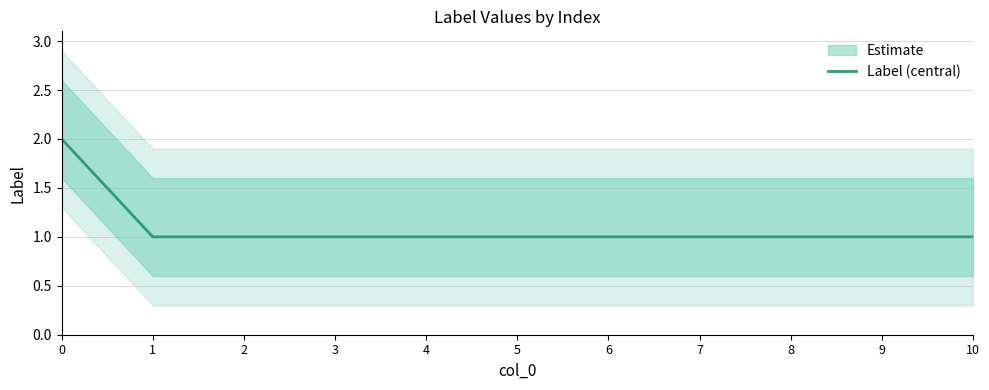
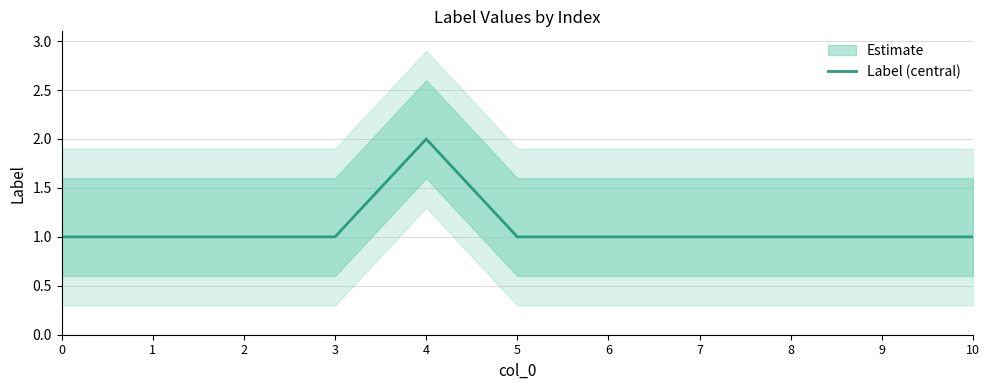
  {
    "Label (central)": {
-     "0": 2,
+     "0": 1,
      "1": 1,
      "2": 1,
      "3": 1,
-     "4": 1,
+     "4": 2,
      "5": 1,
      "6": 1,
      "7": 1,
      "8": 1,
      "9": 1,
      "10": 1
    }
  }
